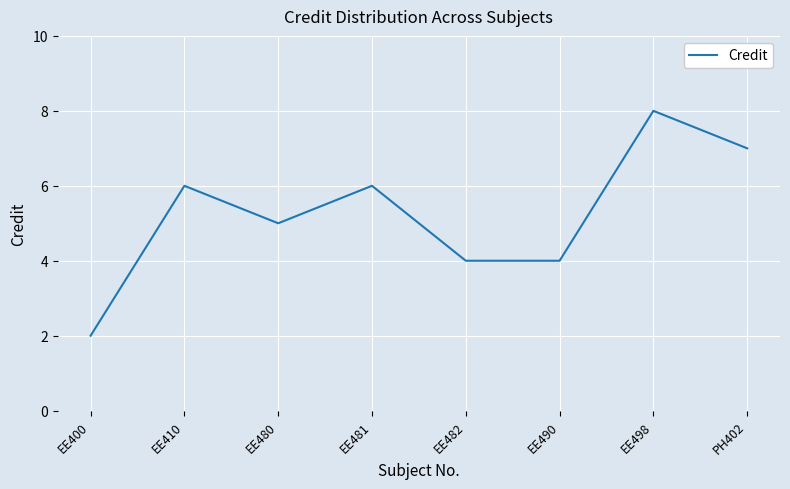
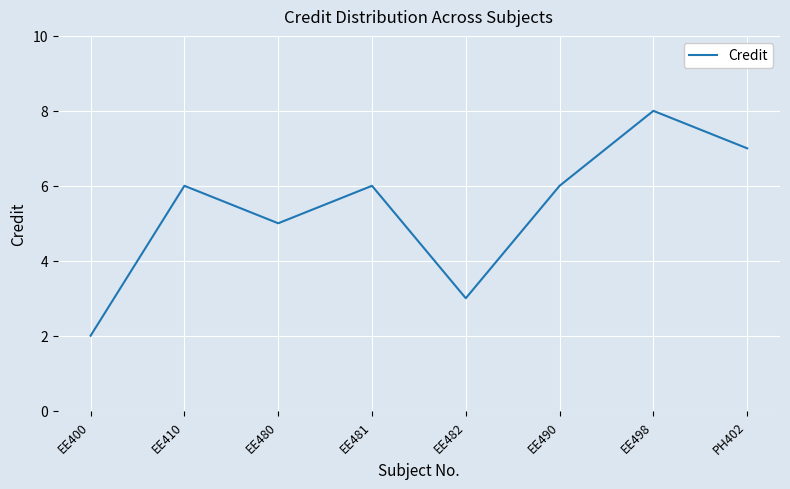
  {
    "EE400": 2,
    "EE410": 6,
    "EE480": 5,
    "EE481": 6,
-   "EE482": 4,
-   "EE490": 4,
+   "EE482": 3,
+   "EE490": 6,
    "EE498": 8,
    "PH402": 7
  }
